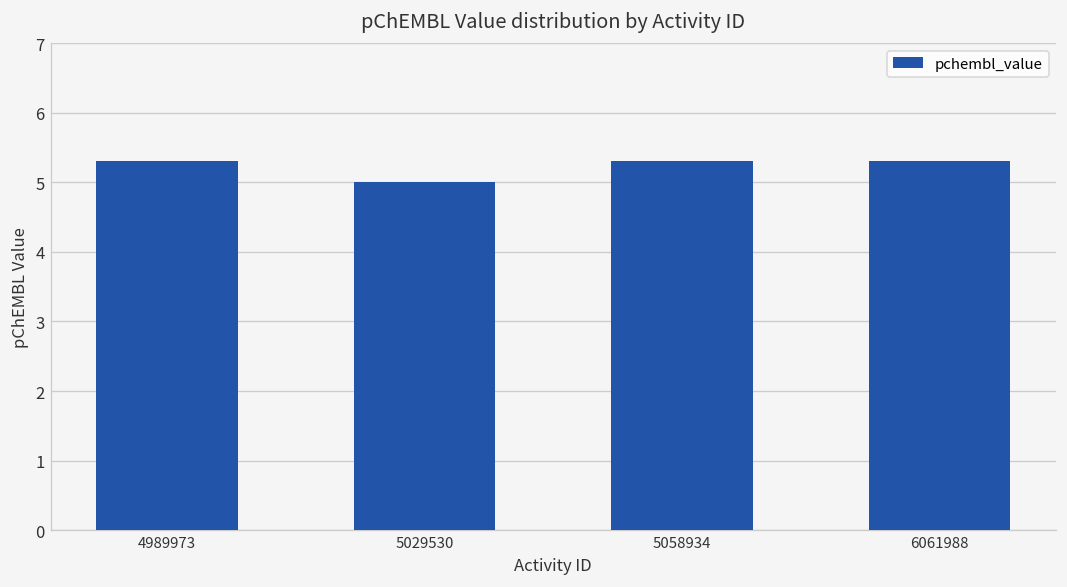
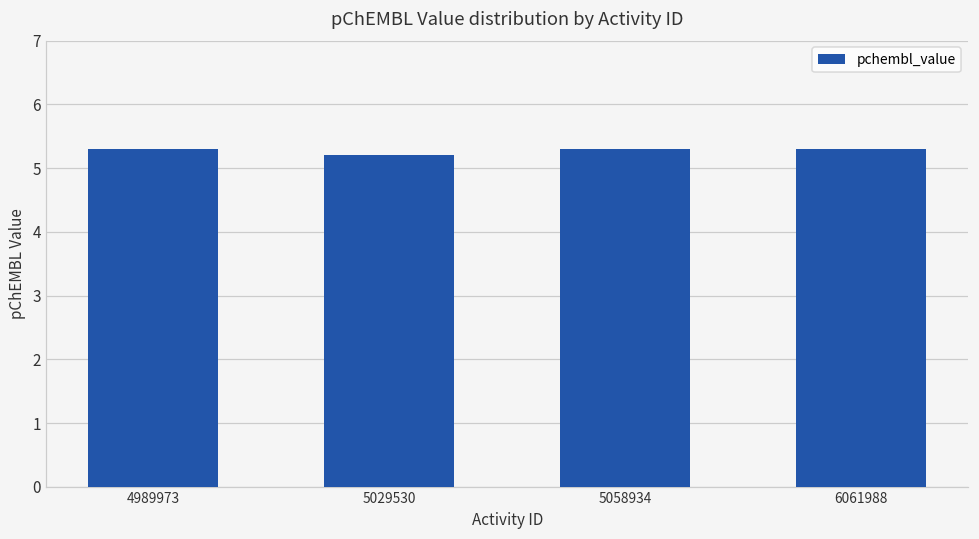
  {
    "4989973": 5.3,
-   "5029530": 5.0,
+   "5029530": 5.2,
    "5058934": 5.3,
    "6061988": 5.3
  }
